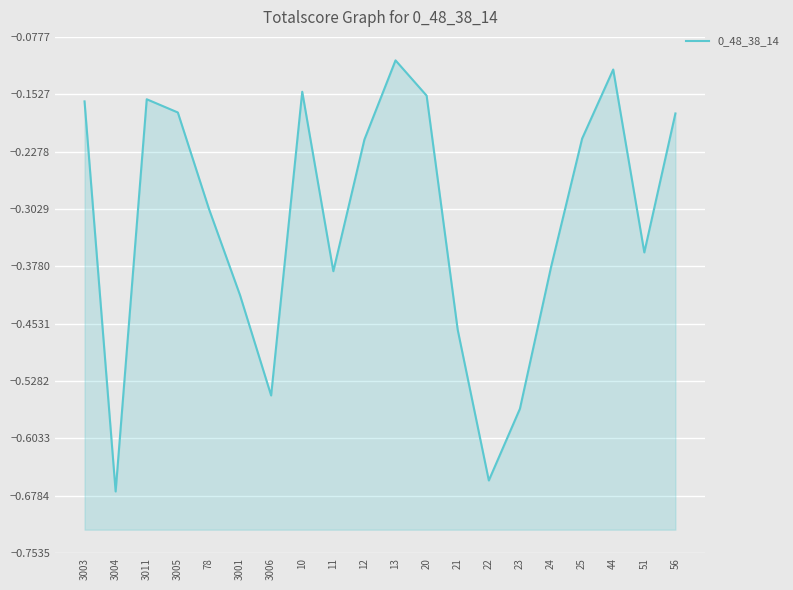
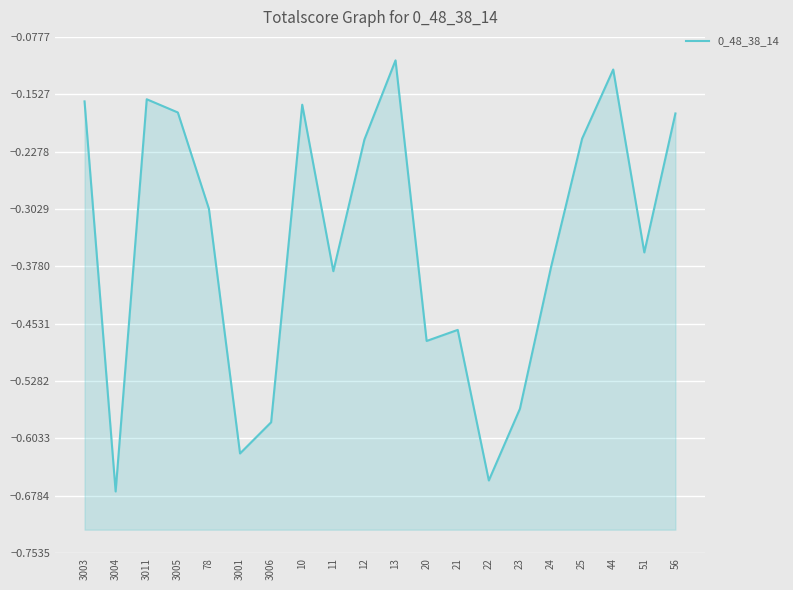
  {
    "3003": -0.16,
    "3004": -0.67,
    "3011": -0.16,
    "3005": -0.18,
    "78": -0.30,
-   "3001": -0.42,
-   "3006": -0.55,
-   "10": -0.15,
+   "3001": -0.62,
+   "3006": -0.58,
+   "10": -0.17,
    "11": -0.38,
    "12": -0.21,
    "13": -0.11,
-   "20": -0.15,
+   "20": -0.48,
    "21": -0.46,
    "22": -0.66,
    "23": -0.56,
    "24": -0.38,
    "25": -0.21,
    "44": -0.12,
    "51": -0.36,
    "56": -0.18
  }
